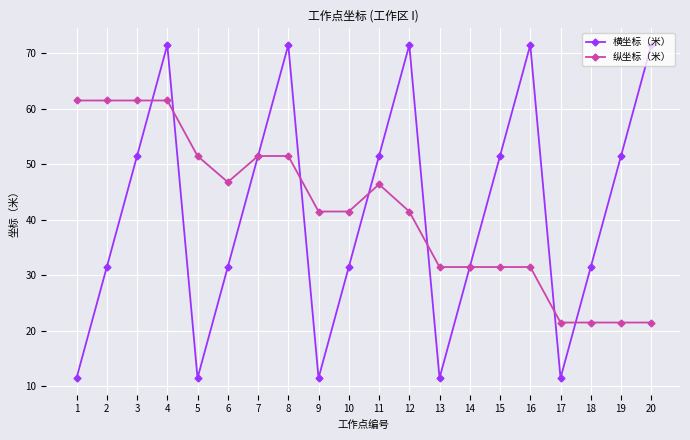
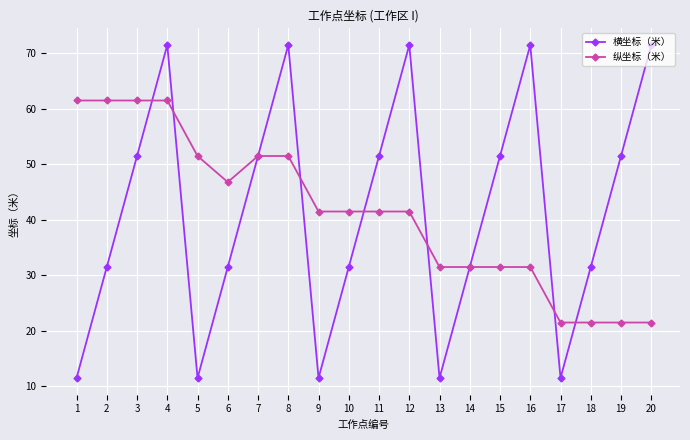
  {
    "横坐标（米）": {
      "1": 12,
      "2": 32,
      "3": 52,
      "4": 72,
      "5": 12,
      "6": 32,
      "8": 72,
      "9": 12,
      "10": 32,
      "11": 52,
      "12": 72,
      "13": 12,
      "15": 52,
      "16": 72,
      "17": 12,
      "18": 32,
      "19": 52
    },
    "纵坐标（米）": {
      "1": 62,
      "2": 62,
      "3": 62,
      "4": 62,
      "5": 52,
      "6": 47,
      "8": 52,
      "9": 42,
      "10": 42,
-     "11": 46,
+     "11": 42,
      "12": 42,
      "13": 32,
      "15": 32,
      "16": 32,
      "17": 22,
      "18": 22,
      "19": 22,
      "20": 22
    }
  }
